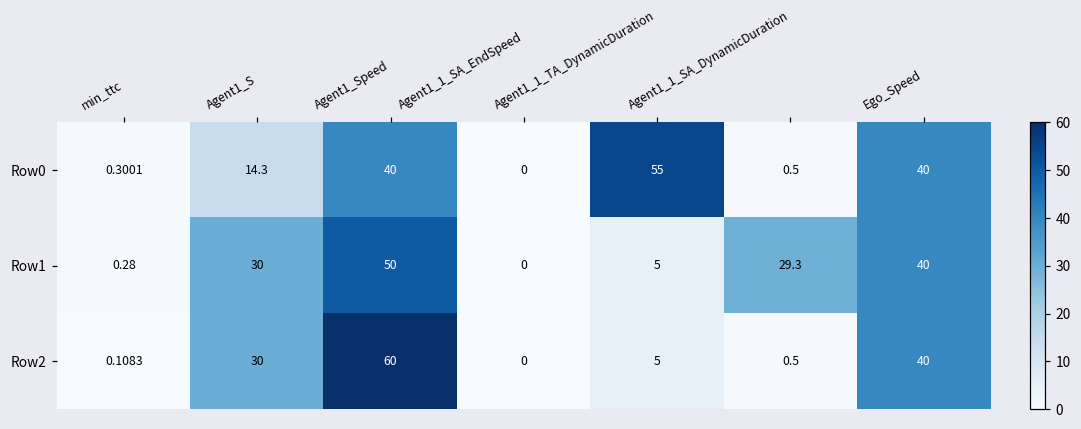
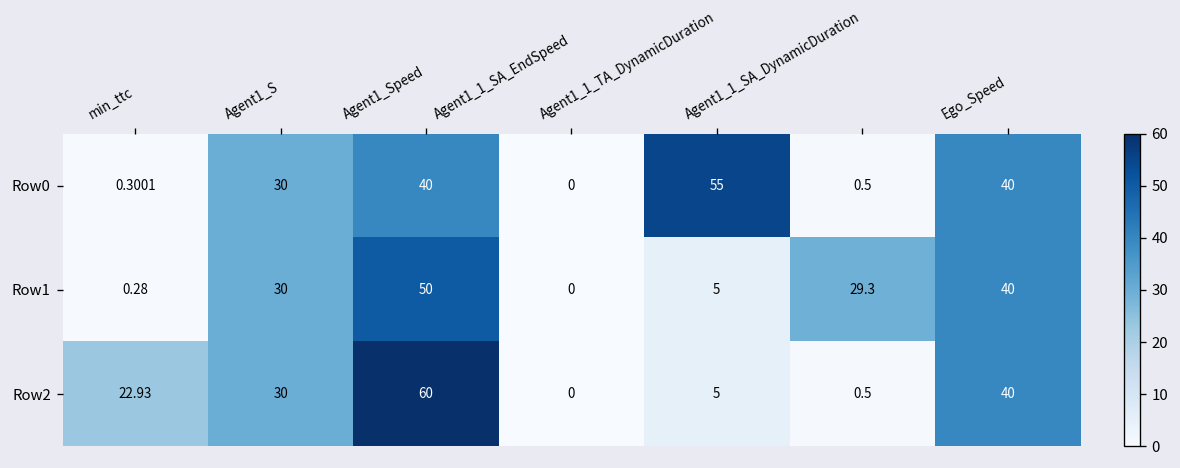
  {
    "Row0": {
      "min_ttc": 0.3001,
-     "Agent1_S": 14.3,
+     "Agent1_S": 30,
      "Agent1_Speed": 40,
      "Agent1_1_SA_EndSpeed": 0,
      "Agent1_1_TA_DynamicDuration": 55,
      "Agent1_1_SA_DynamicDuration": 0.5,
      "Ego_Speed": 40
    },
    "Row1": {
      "min_ttc": 0.28,
      "Agent1_S": 30,
      "Agent1_Speed": 50,
      "Agent1_1_SA_EndSpeed": 0,
      "Agent1_1_TA_DynamicDuration": 5,
      "Agent1_1_SA_DynamicDuration": 29.3,
      "Ego_Speed": 40
    },
    "Row2": {
-     "min_ttc": 0.1083,
+     "min_ttc": 22.93,
      "Agent1_S": 30,
      "Agent1_Speed": 60,
      "Agent1_1_SA_EndSpeed": 0,
      "Agent1_1_TA_DynamicDuration": 5,
      "Agent1_1_SA_DynamicDuration": 0.5,
      "Ego_Speed": 40
    }
  }
